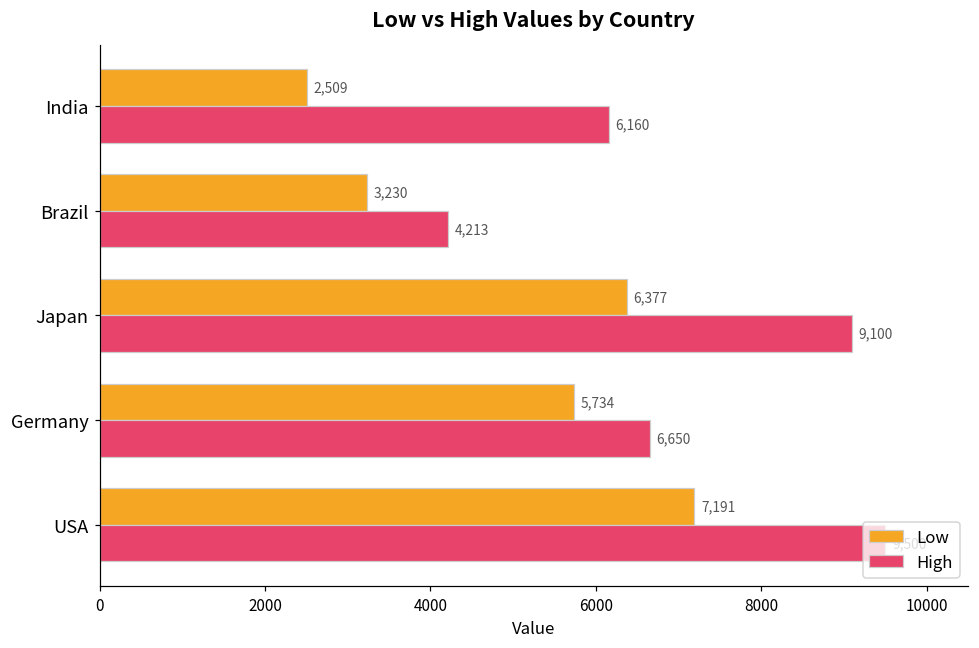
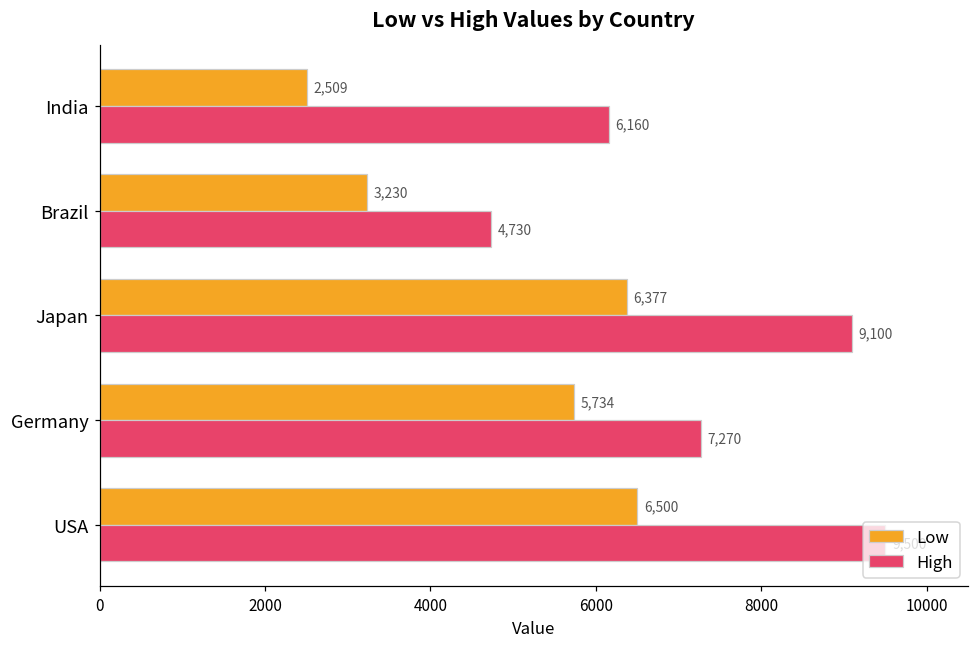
  {
    "Low": {
      "India": "2,509",
      "Brazil": "3,230",
      "Japan": "6,377",
      "Germany": "5,734",
-     "USA": "7,191"
+     "USA": "6,500"
    },
    "High": {
      "India": "6,160",
-     "Brazil": "4,213",
+     "Brazil": "4,730",
      "Japan": "9,100",
-     "Germany": "6,650"
+     "Germany": "7,270"
    }
  }
